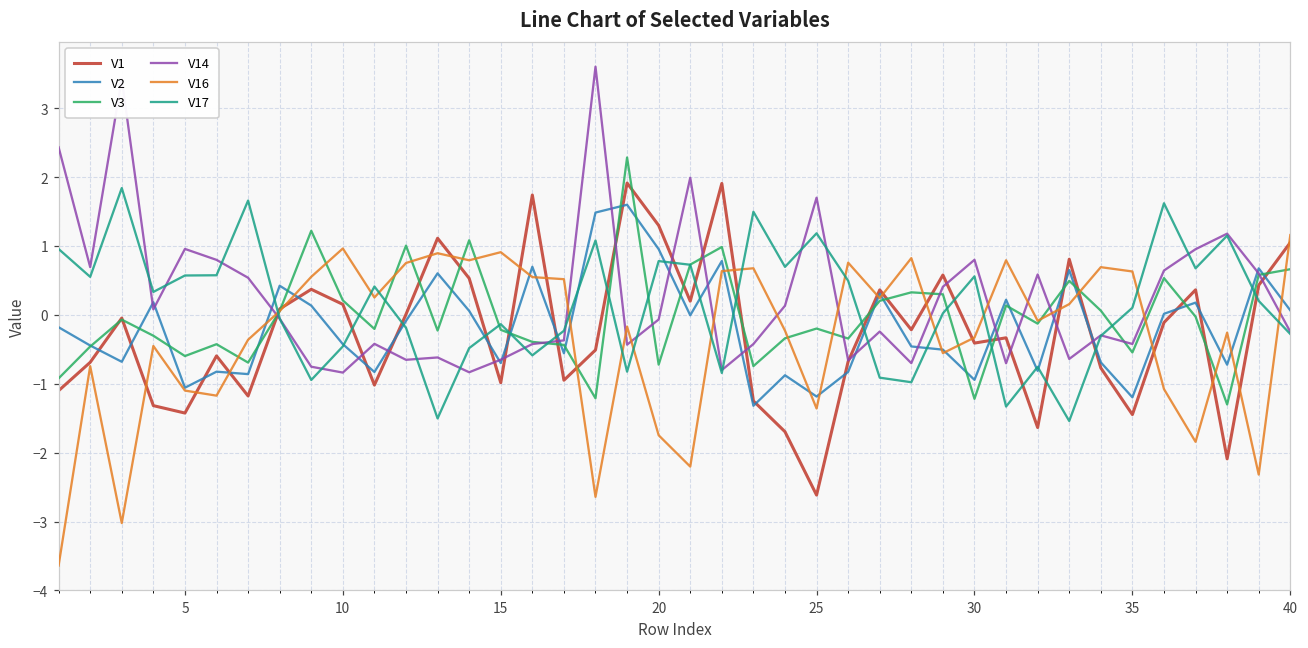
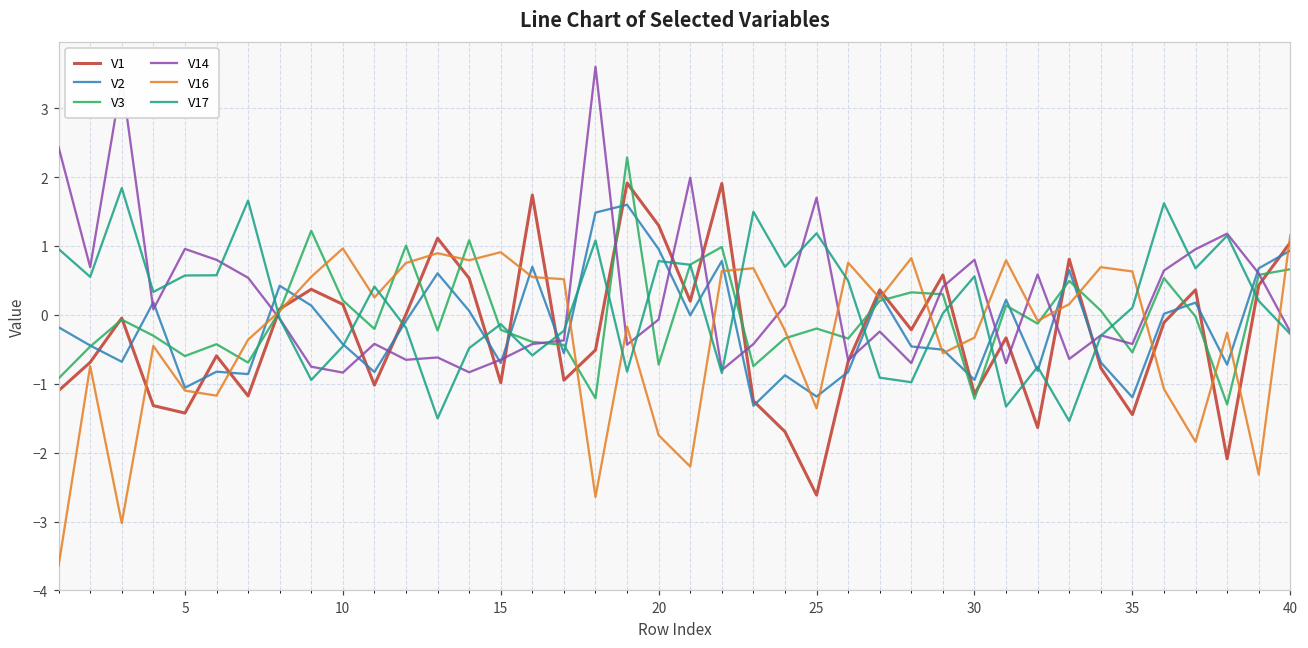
  {
    "V1": {
      "5": -1.4,
      "10": 0.2,
      "15": -1.0,
      "20": 1.3,
      "25": -2.6,
-     "30": -0.4,
+     "30": -1.2,
      "35": -1.4,
      "40": 1.1
    },
    "V2": {
      "5": -1.1,
      "15": -0.7,
      "20": 1.0,
      "25": -1.2,
      "30": -0.9,
      "35": -1.2,
-     "40": 0.1
+     "40": 0.9
    },
    "V14": {
      "5": 1.0,
      "10": -0.8,
      "15": -0.7,
      "20": -0.1,
      "25": 1.7,
      "30": 0.8,
      "35": -0.4
    },
    "V16": {
      "5": -1.1,
      "10": 1.0,
      "15": 0.9,
      "20": -1.7,
      "25": -1.4,
      "30": -0.3,
      "35": 0.6,
      "40": 1.2
    }
  }
